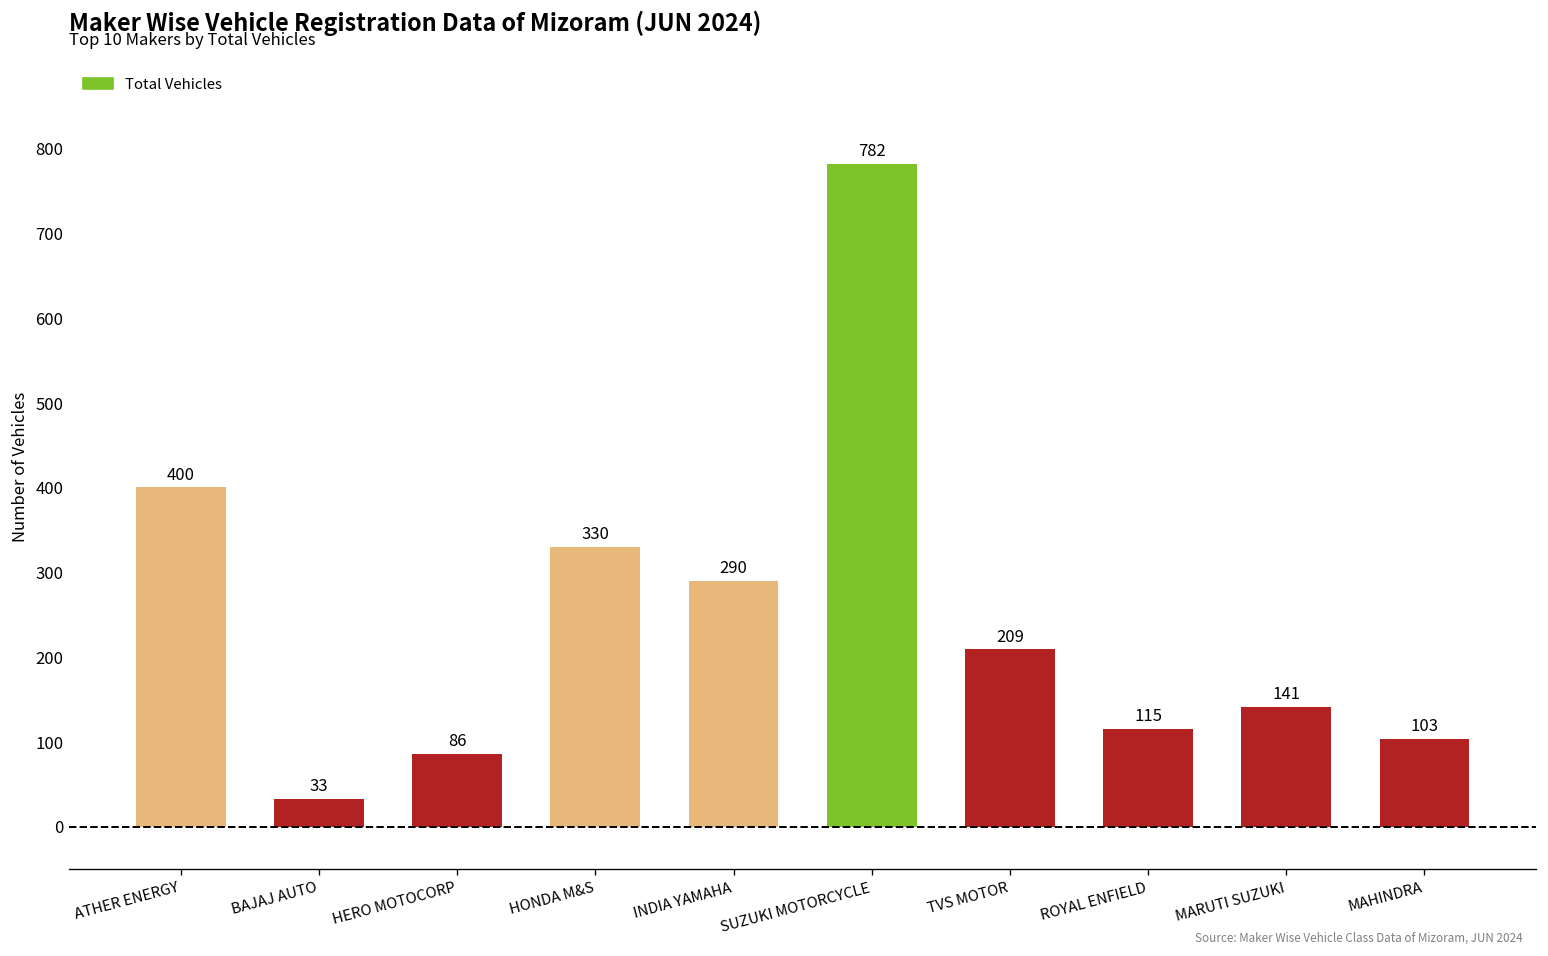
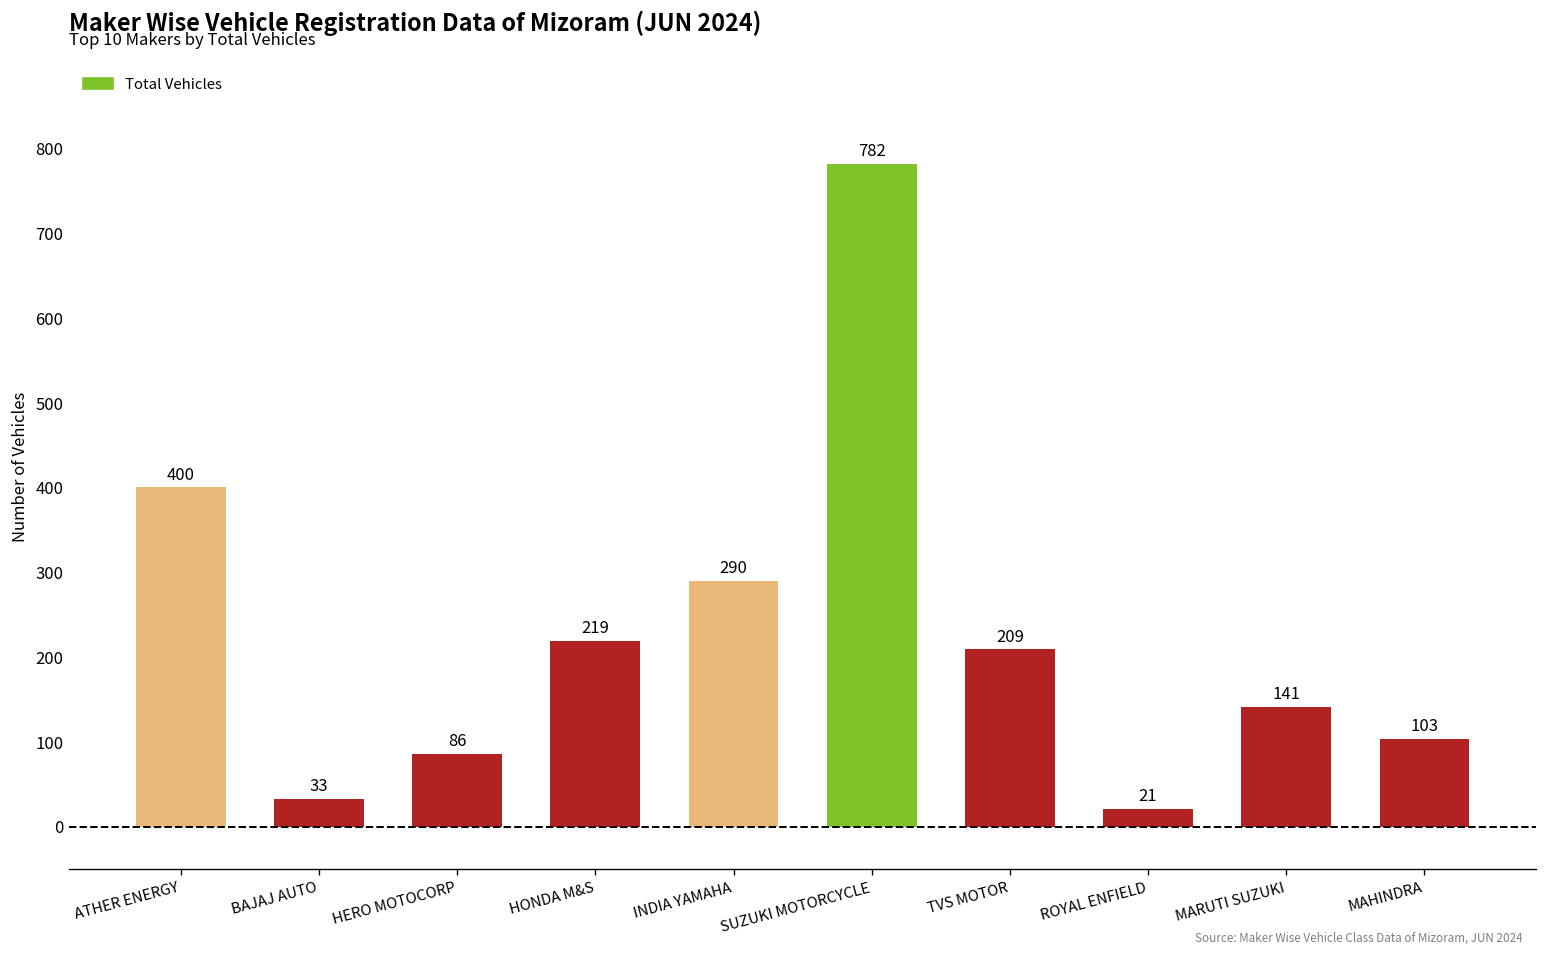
  {
    "ATHER ENERGY": 400,
    "BAJAJ AUTO": 33,
    "HERO MOTOCORP": 86,
-   "HONDA M&S": 330,
+   "HONDA M&S": 219,
    "INDIA YAMAHA": 290,
    "SUZUKI MOTORCYCLE": 782,
    "TVS MOTOR": 209,
-   "ROYAL ENFIELD": 115,
+   "ROYAL ENFIELD": 21,
    "MARUTI SUZUKI": 141,
    "MAHINDRA": 103
  }
